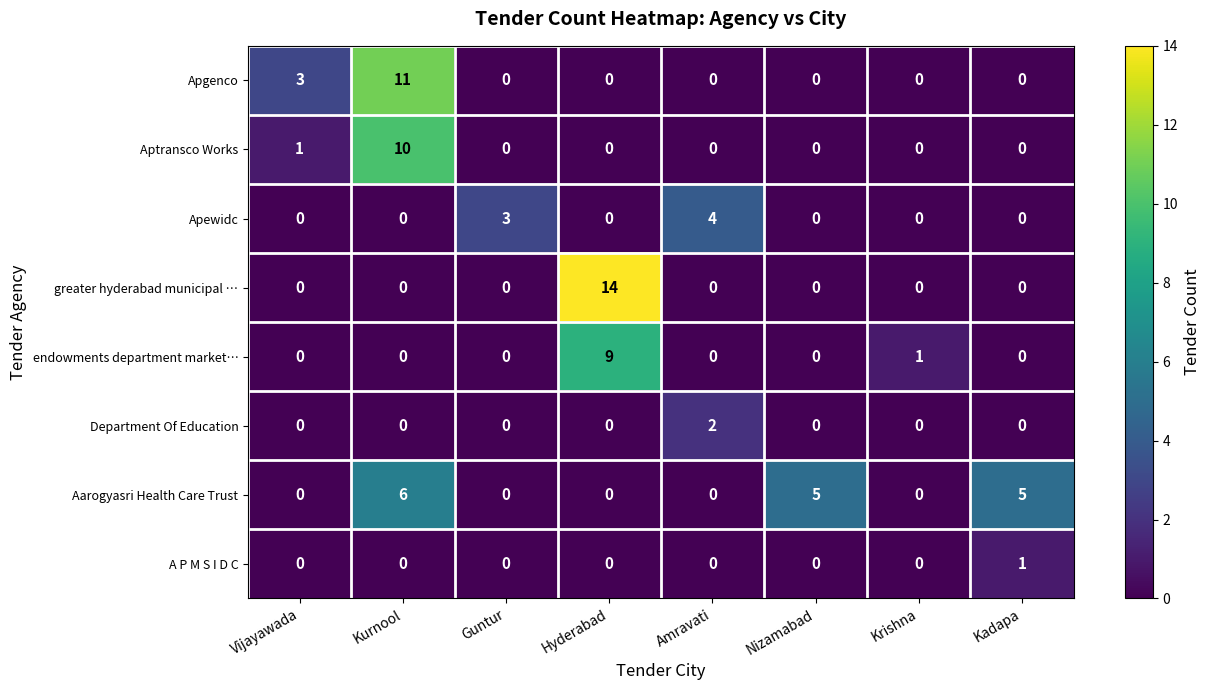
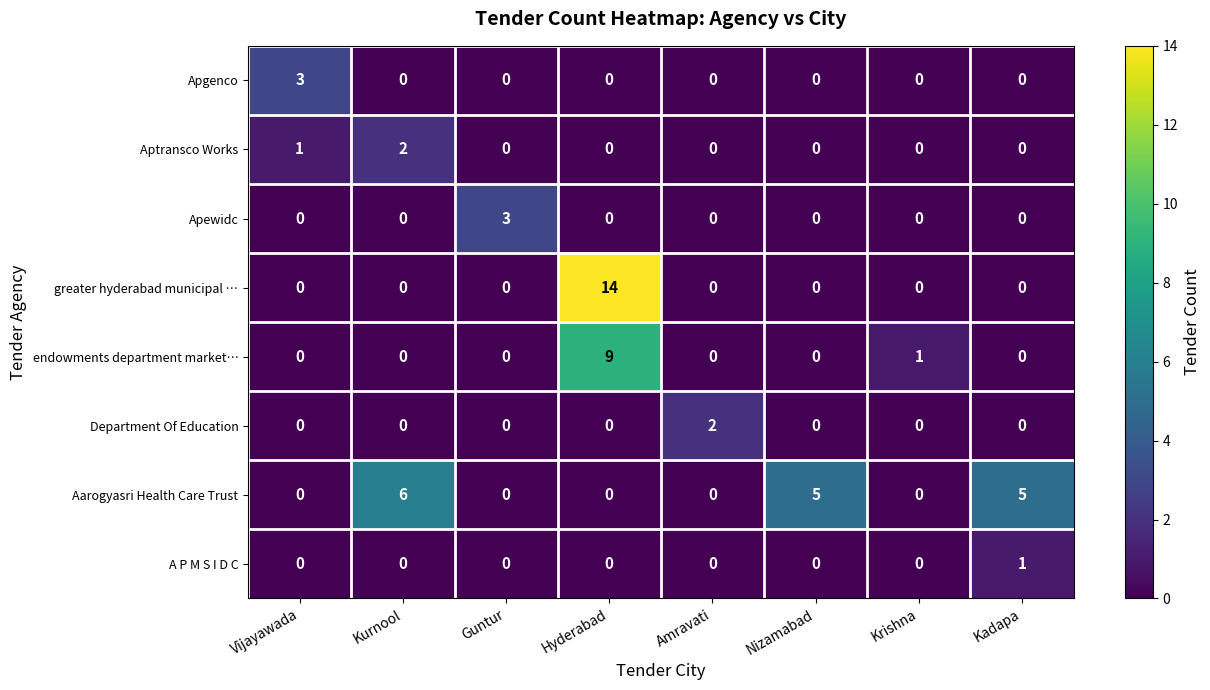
  {
    "Apgenco": {
      "Vijayawada": 3,
-     "Kurnool": 11,
+     "Kurnool": 0,
      "Guntur": 0,
      "Hyderabad": 0,
      "Amravati": 0,
      "Nizamabad": 0,
      "Krishna": 0,
      "Kadapa": 0
    },
    "Aptransco Works": {
      "Vijayawada": 1,
-     "Kurnool": 10,
+     "Kurnool": 2,
      "Guntur": 0,
      "Hyderabad": 0,
      "Amravati": 0,
      "Nizamabad": 0,
      "Krishna": 0,
      "Kadapa": 0
    },
    "Apewidc": {
      "Vijayawada": 0,
      "Kurnool": 0,
      "Guntur": 3,
      "Hyderabad": 0,
-     "Amravati": 4,
+     "Amravati": 0,
      "Nizamabad": 0,
      "Krishna": 0,
      "Kadapa": 0
    },
    "greater hyderabad municipal …": {
      "Vijayawada": 0,
      "Kurnool": 0,
      "Guntur": 0,
      "Hyderabad": 14,
      "Amravati": 0,
      "Nizamabad": 0,
      "Krishna": 0,
      "Kadapa": 0
    },
    "endowments department market…": {
      "Vijayawada": 0,
      "Kurnool": 0,
      "Guntur": 0,
      "Hyderabad": 9,
      "Amravati": 0,
      "Nizamabad": 0,
      "Krishna": 1,
      "Kadapa": 0
    },
    "Department Of Education": {
      "Vijayawada": 0,
      "Kurnool": 0,
      "Guntur": 0,
      "Hyderabad": 0,
      "Amravati": 2,
      "Nizamabad": 0,
      "Krishna": 0,
      "Kadapa": 0
    },
    "Aarogyasri Health Care Trust": {
      "Vijayawada": 0,
      "Kurnool": 6,
      "Guntur": 0,
      "Hyderabad": 0,
      "Amravati": 0,
      "Nizamabad": 5,
      "Krishna": 0,
      "Kadapa": 5
    },
    "A P M S I D C": {
      "Vijayawada": 0,
      "Kurnool": 0,
      "Guntur": 0,
      "Hyderabad": 0,
      "Amravati": 0,
      "Nizamabad": 0,
      "Krishna": 0,
      "Kadapa": 1
    }
  }
